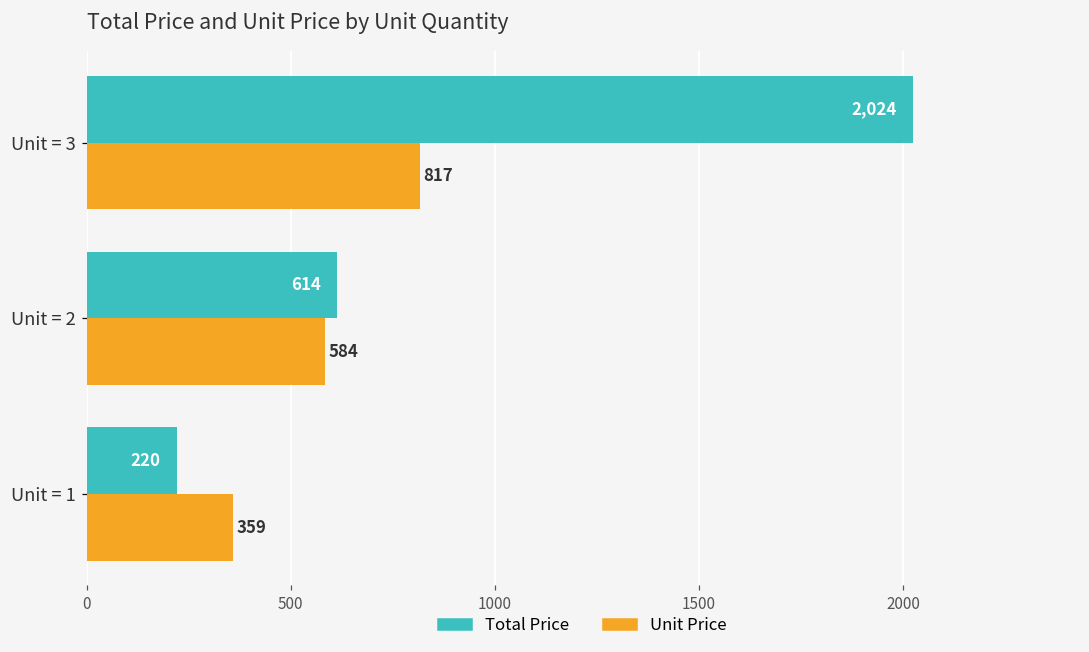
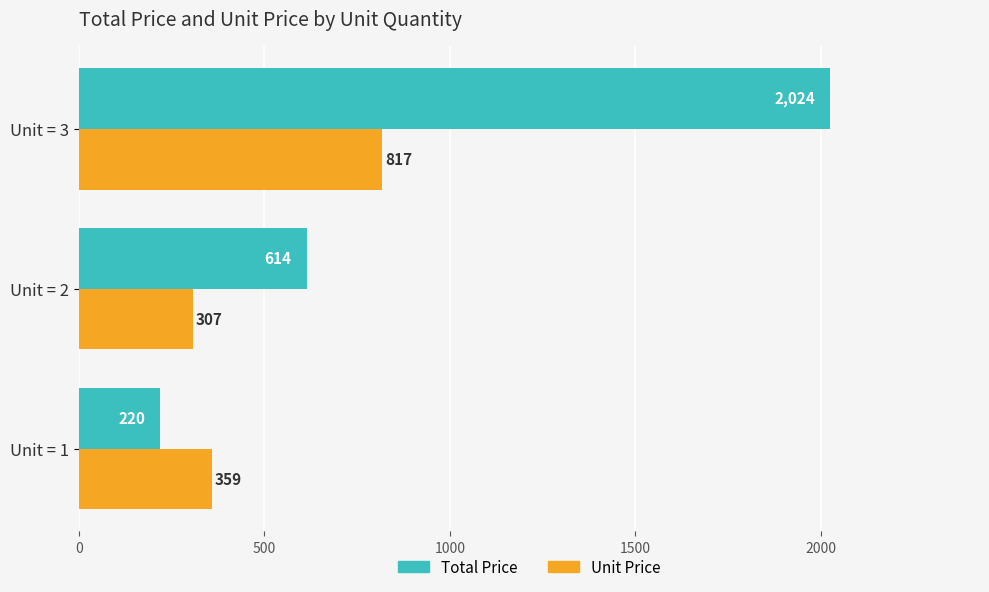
  {
    "Total Price": {
      "Unit = 3": "2,024",
      "Unit = 2": "614",
      "Unit = 1": "220"
    },
    "Unit Price": {
      "Unit = 3": "817",
-     "Unit = 2": "584",
+     "Unit = 2": "307",
      "Unit = 1": "359"
    }
  }
